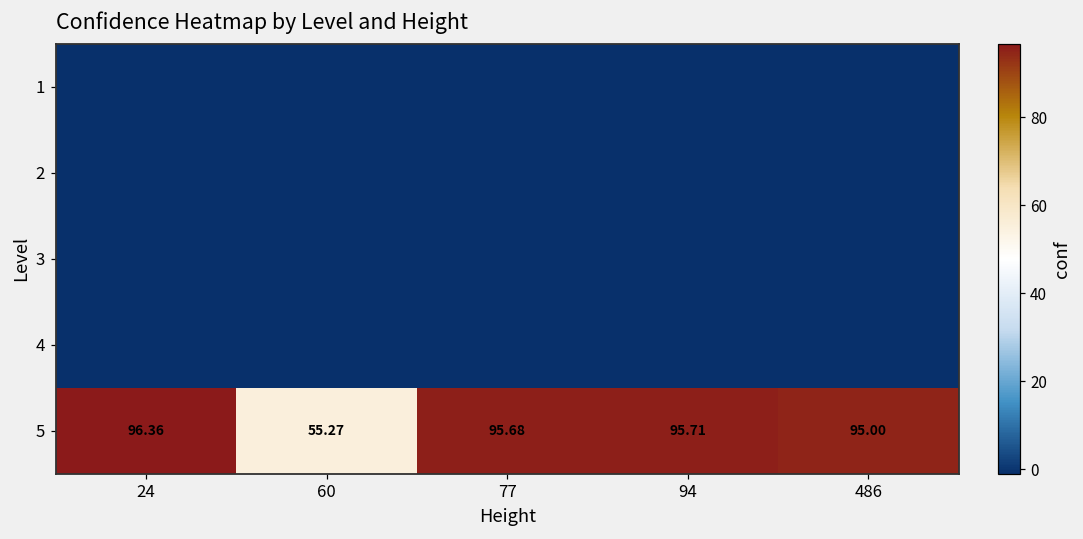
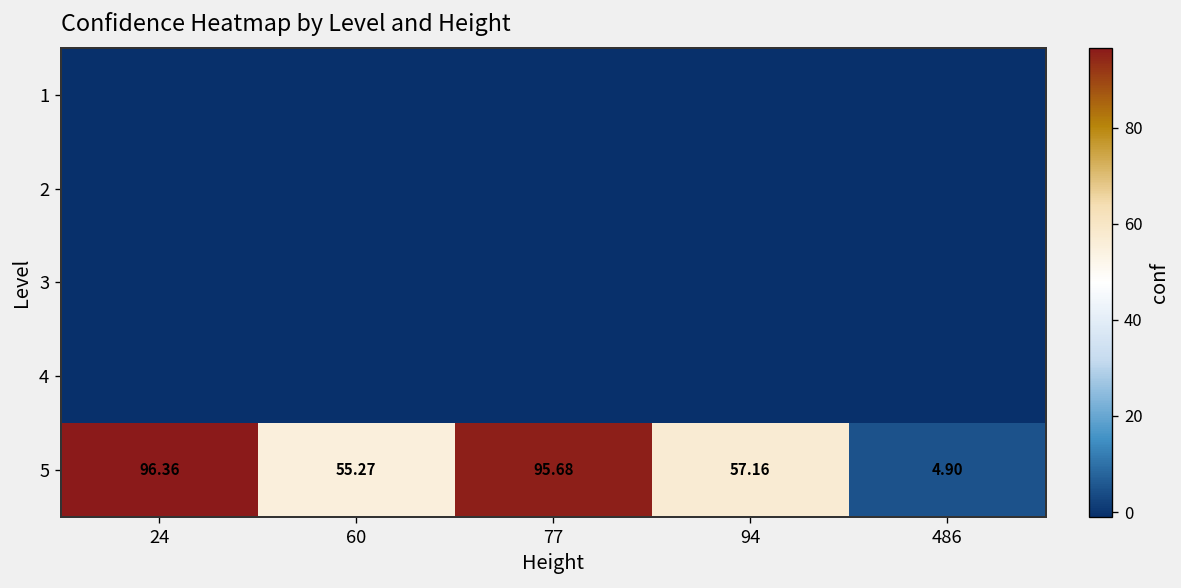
  {
    "5": {
      "24": 96.36,
      "60": 55.27,
      "77": 95.68,
-     "94": 95.71,
-     "486": 95.00
+     "94": 57.16,
+     "486": 4.90
    }
  }
